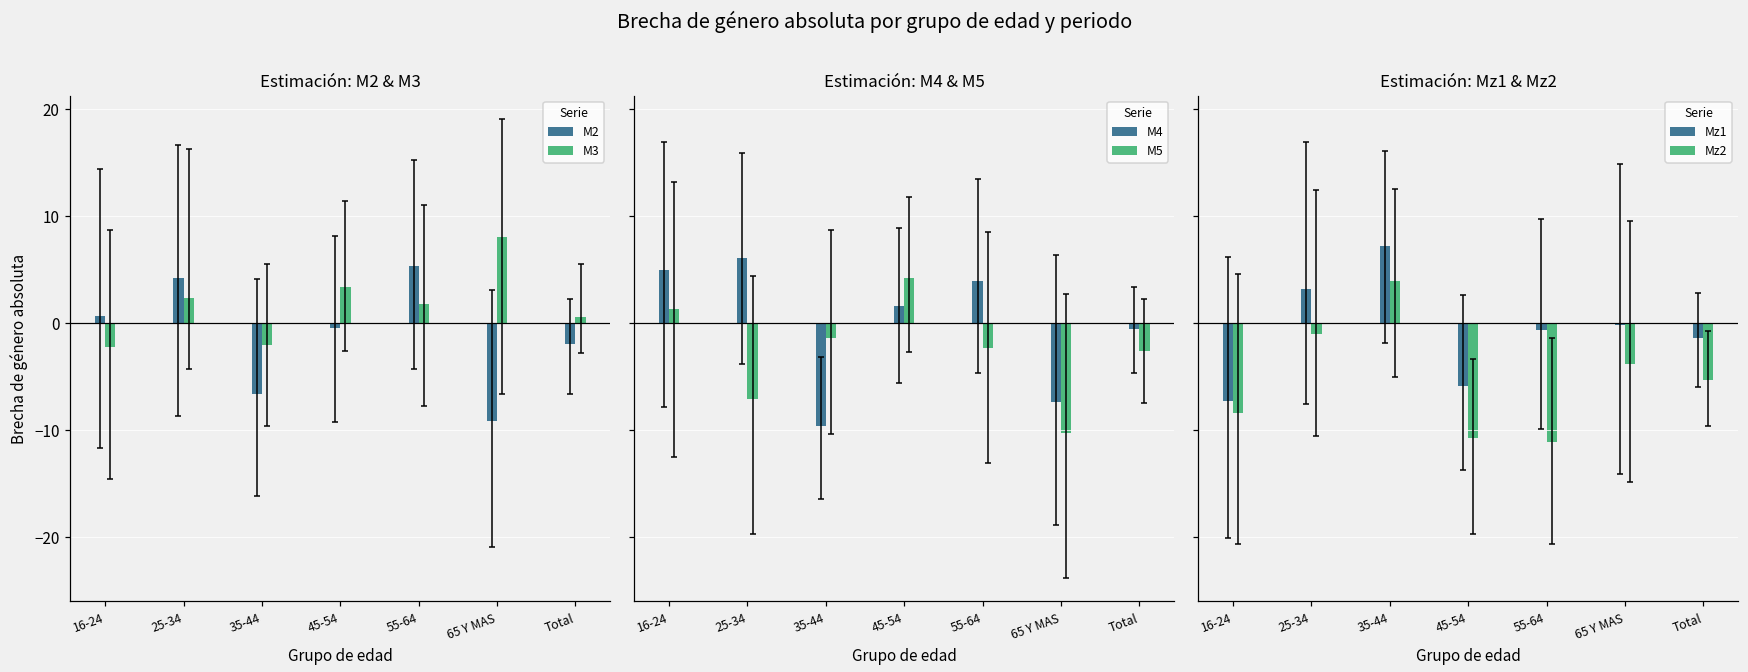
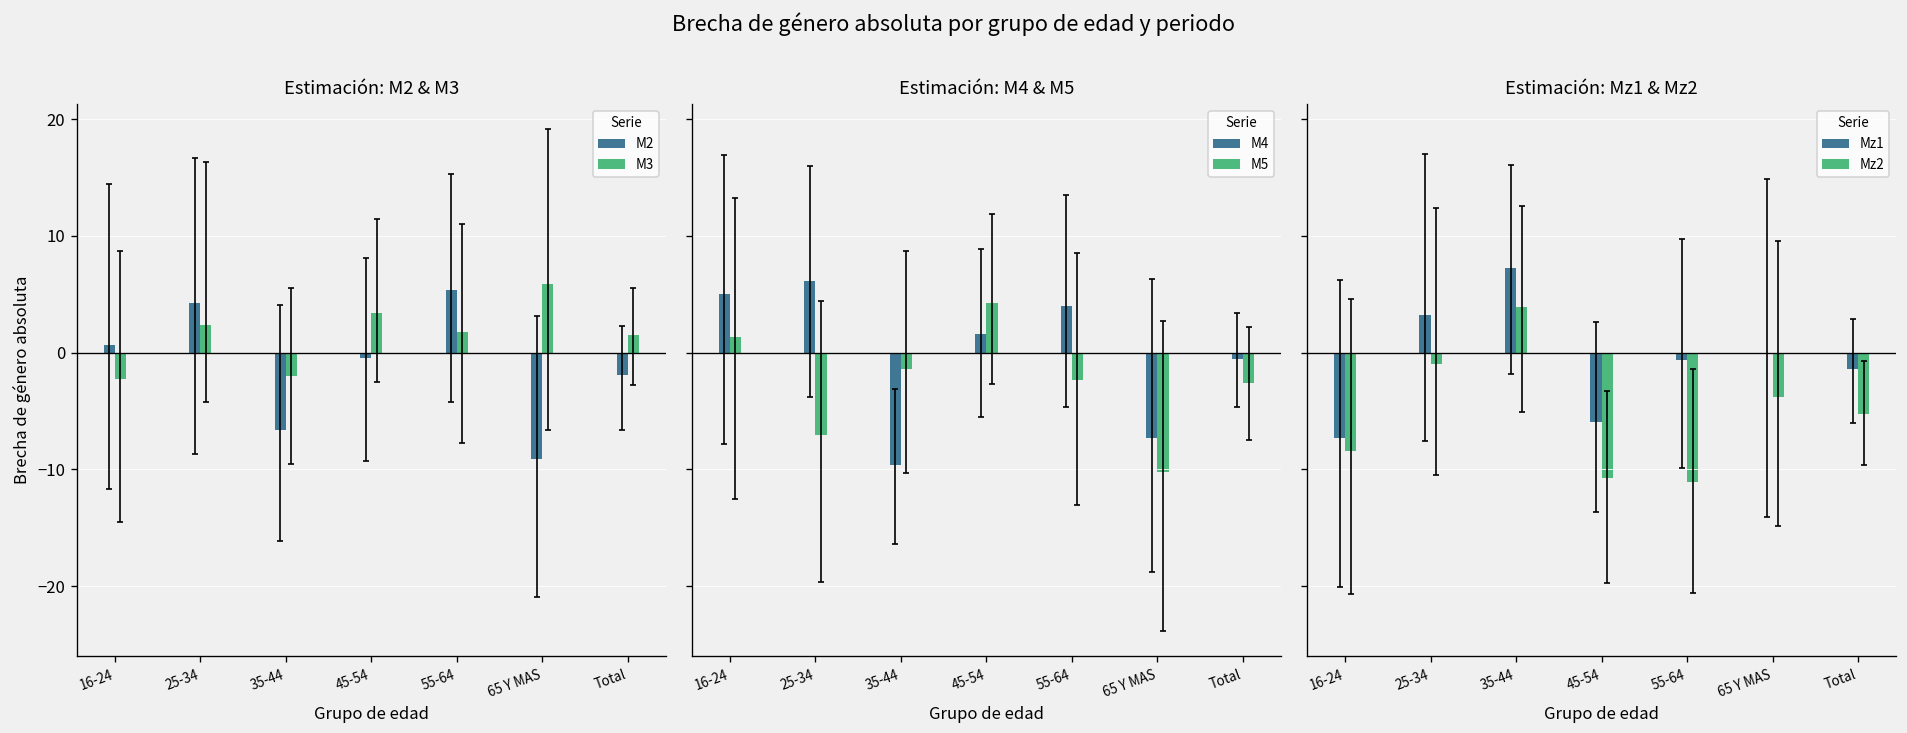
  {
    "Estimación: M2 & M3": {
      "M3": {
        "16-24": -2,
        "25-34": 2,
        "35-44": -2,
        "45-54": 3,
        "55-64": 2,
-       "65 Y MAS": 8,
-       "Total": 0.6
+       "65 Y MAS": 6,
+       "Total": 1.5
      }
    }
  }
